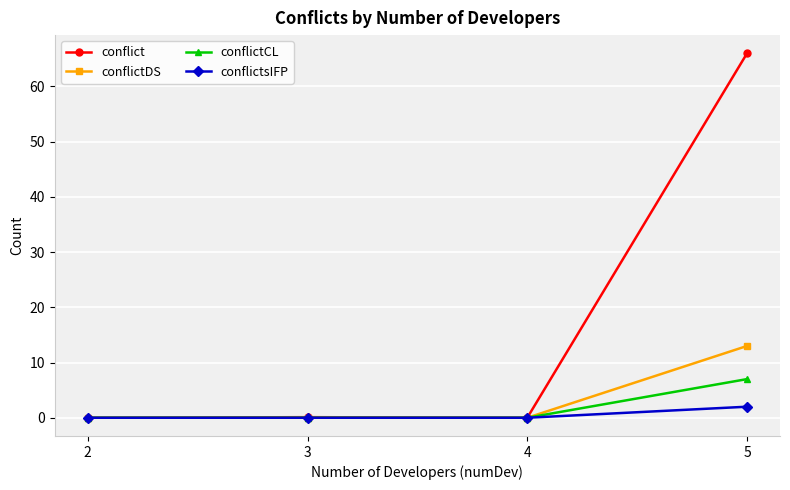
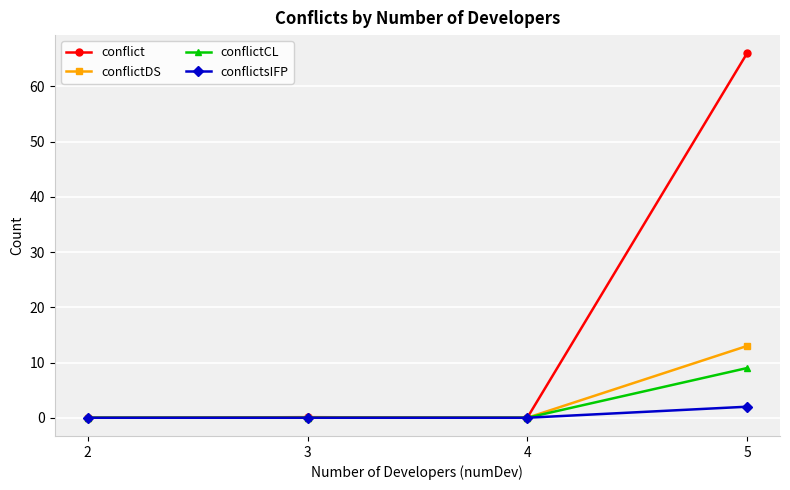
  {
    "conflict": {
      "5": 66
    },
    "conflictDS": {
      "5": 13
    },
    "conflictCL": {
-     "5": 7
+     "5": 9
    },
    "conflictsIFP": {
      "5": 2
    }
  }
